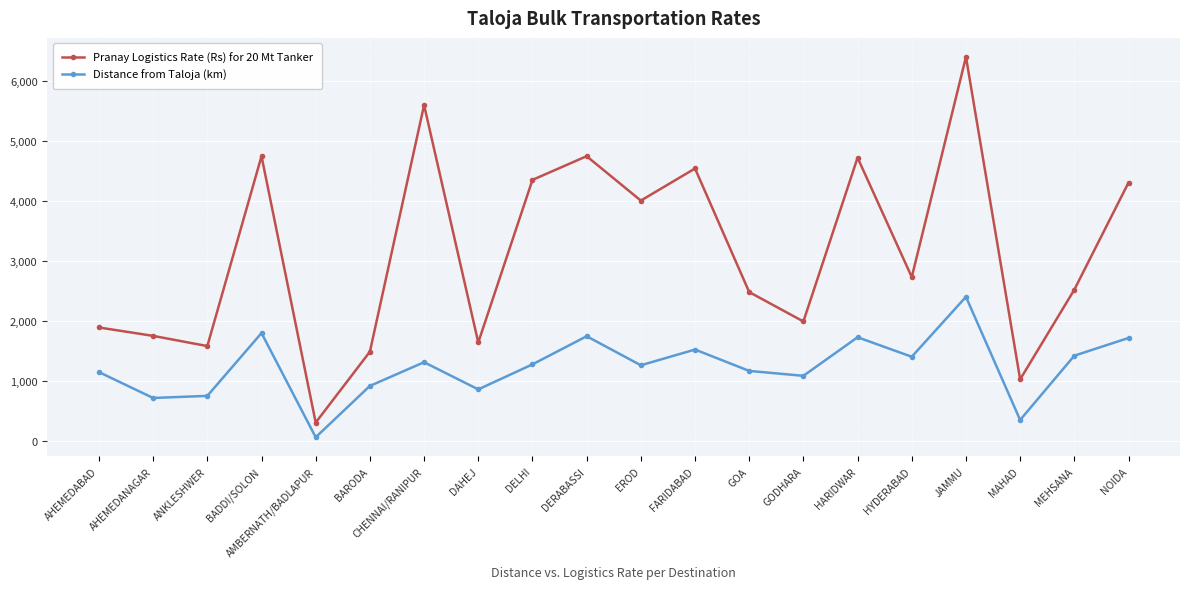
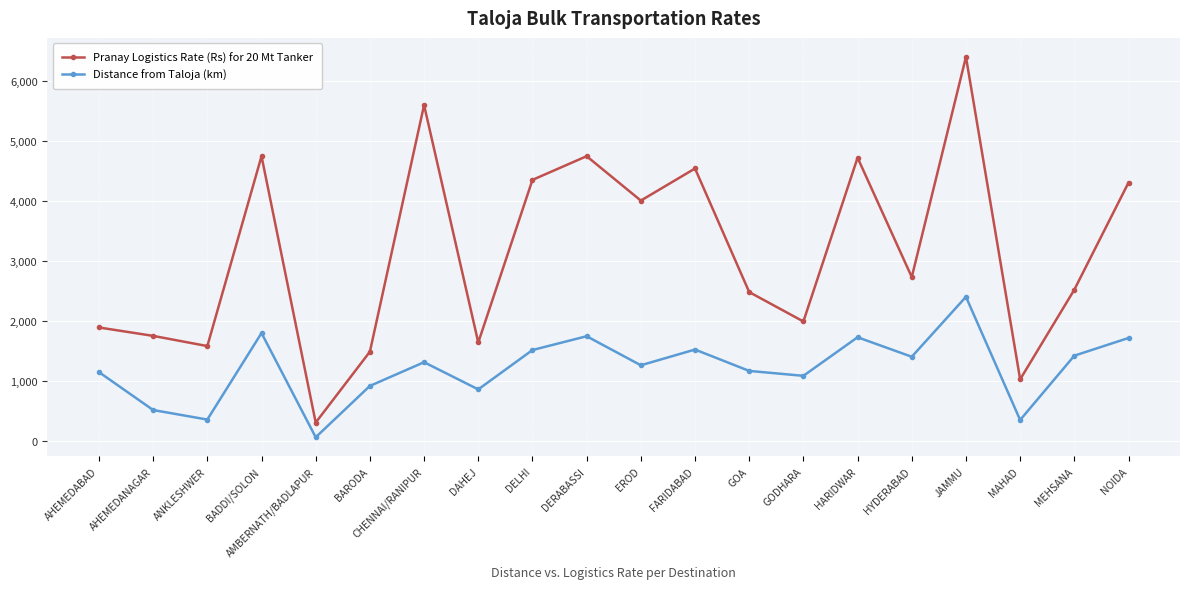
  {
    "Pranay Logistics Rate (Rs) for 20 Mt Tanker": {
      "AHEMEDABAD": "1,900",
      "AHEMEDANAGAR": "1,800",
      "ANKLESHWER": "1,600",
      "BADDI/SOLON": "4,700",
      "AMBERNATH/BADLAPUR": "300",
      "BARODA": "1,500",
      "CHENNAI/RANIPUR": "5,600",
      "DAHEJ": "1,600",
      "DELHI": "4,400",
      "DERABASSI": "4,700",
      "EROD": "4,000",
      "FARIDABAD": "4,500",
      "GOA": "2,500",
      "GODHARA": "2,000",
      "HARIDWAR": "4,700",
      "HYDERABAD": "2,700",
      "JAMMU": "6,400",
      "MAHAD": "1,000",
      "MEHSANA": "2,500",
      "NOIDA": "4,300"
    },
    "Distance from Taloja (km)": {
      "AHEMEDABAD": "1,100",
-     "AHEMEDANAGAR": "700",
-     "ANKLESHWER": "800",
+     "AHEMEDANAGAR": "500",
+     "ANKLESHWER": "400",
      "BADDI/SOLON": "1,800",
      "AMBERNATH/BADLAPUR": "100",
      "BARODA": "900",
      "CHENNAI/RANIPUR": "1,300",
      "DAHEJ": "900",
-     "DELHI": "1,300",
+     "DELHI": "1,500",
      "DERABASSI": "1,700",
      "EROD": "1,300",
      "FARIDABAD": "1,500",
      "GOA": "1,200",
      "GODHARA": "1,100",
      "HARIDWAR": "1,700",
      "HYDERABAD": "1,400",
      "JAMMU": "2,400",
      "MAHAD": "300",
      "MEHSANA": "1,400",
      "NOIDA": "1,700"
    }
  }
